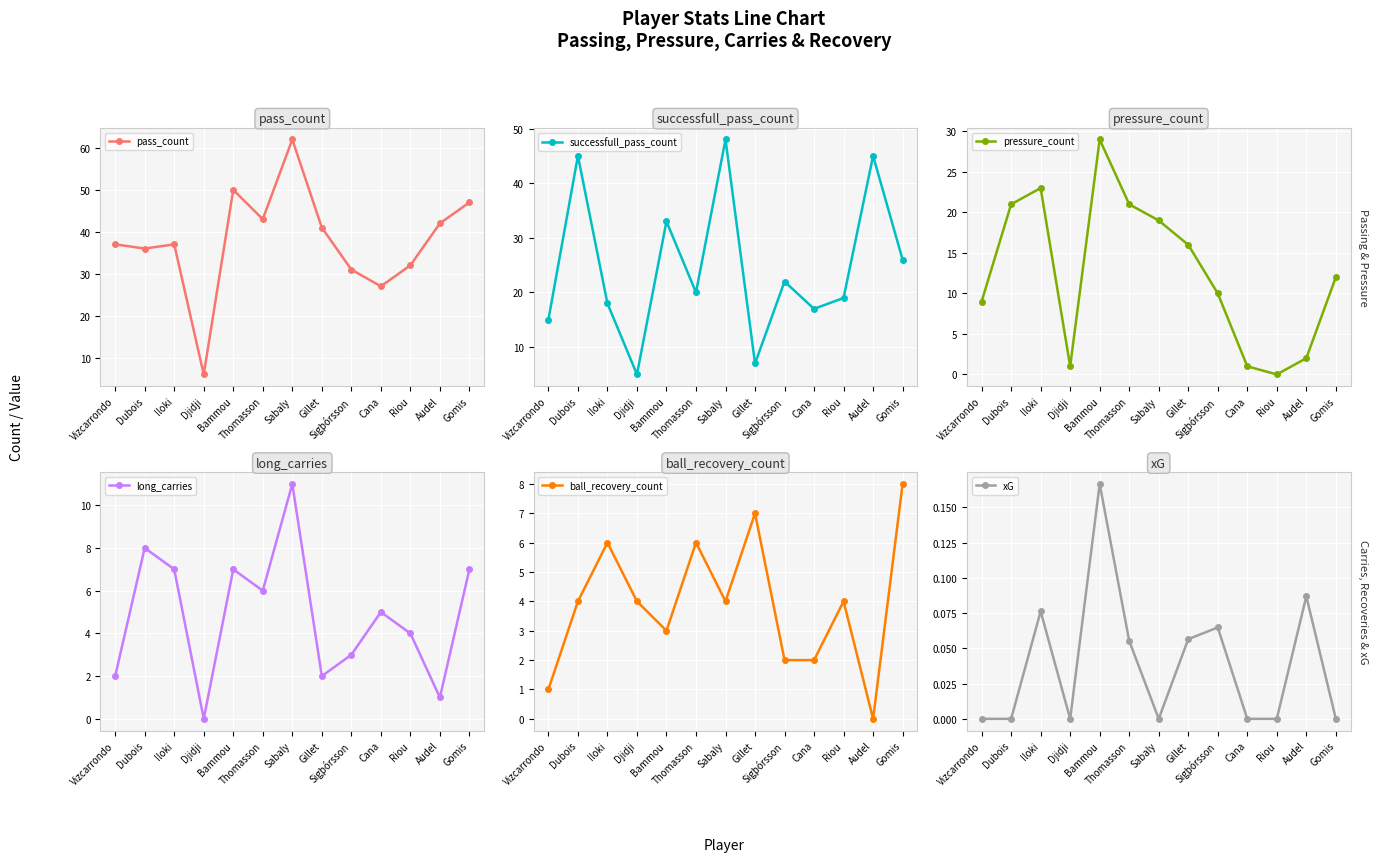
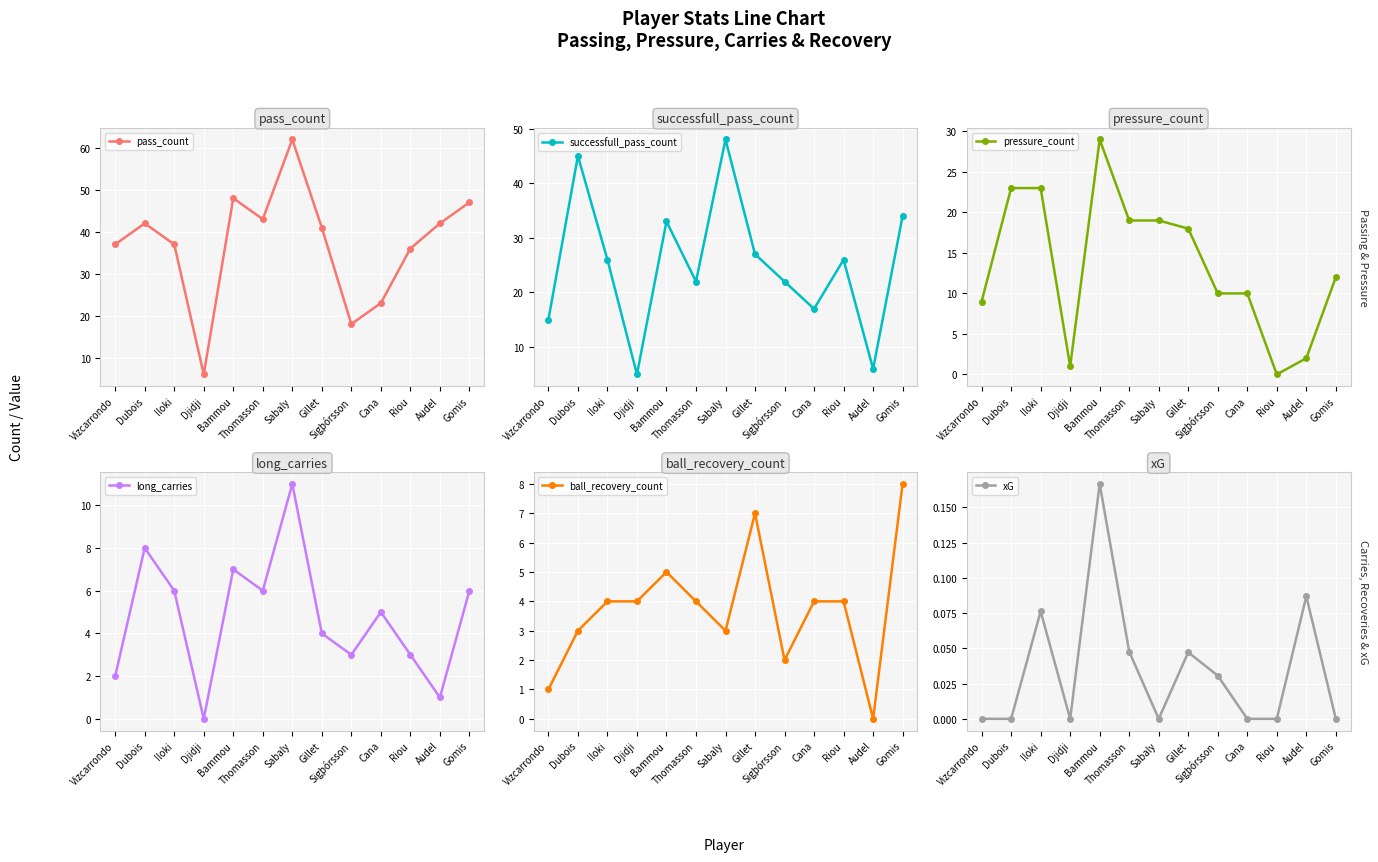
  {
    "pass_count": {
      "Vizcarrondo": 37,
-     "Dubois": 36,
+     "Dubois": 42,
      "Iloki": 37,
      "Djidji": 6,
-     "Bammou": 50,
+     "Bammou": 48,
      "Thomasson": 43,
      "Sabaly": 62,
      "Gillet": 41,
-     "Sigþórsson": 31,
-     "Cana": 27,
-     "Riou": 32,
+     "Sigþórsson": 18,
+     "Cana": 23,
+     "Riou": 36,
      "Audel": 42,
      "Gomis": 47
    },
    "successfull_pass_count": {
      "Vizcarrondo": 15,
      "Dubois": 45,
-     "Iloki": 18,
+     "Iloki": 26,
      "Djidji": 5,
      "Bammou": 33,
-     "Thomasson": 20,
+     "Thomasson": 22,
      "Sabaly": 48,
-     "Gillet": 7,
+     "Gillet": 27,
      "Sigþórsson": 22,
      "Cana": 17,
-     "Riou": 19,
-     "Audel": 45,
-     "Gomis": 26
+     "Riou": 26,
+     "Audel": 6,
+     "Gomis": 34
    },
    "pressure_count": {
      "Vizcarrondo": 9,
-     "Dubois": 21,
+     "Dubois": 23,
      "Iloki": 23,
      "Djidji": 1,
      "Bammou": 29,
-     "Thomasson": 21,
+     "Thomasson": 19,
      "Sabaly": 19,
-     "Gillet": 16,
+     "Gillet": 18,
      "Sigþórsson": 10,
-     "Cana": 1,
+     "Cana": 10,
      "Riou": 0,
      "Audel": 2,
      "Gomis": 12
    },
    "long_carries": {
      "Vizcarrondo": 2,
      "Dubois": 8,
-     "Iloki": 7,
+     "Iloki": 6,
      "Djidji": 0,
      "Bammou": 7,
      "Thomasson": 6,
      "Sabaly": 11,
-     "Gillet": 2,
+     "Gillet": 4,
      "Sigþórsson": 3,
      "Cana": 5,
-     "Riou": 4,
+     "Riou": 3,
      "Audel": 1,
-     "Gomis": 7
+     "Gomis": 6
    },
    "ball_recovery_count": {
      "Vizcarrondo": 1,
-     "Dubois": 4,
-     "Iloki": 6,
+     "Dubois": 3,
+     "Iloki": 4,
      "Djidji": 4,
-     "Bammou": 3,
-     "Thomasson": 6,
-     "Sabaly": 4,
+     "Bammou": 5,
+     "Thomasson": 4,
+     "Sabaly": 3,
      "Gillet": 7,
      "Sigþórsson": 2,
-     "Cana": 2,
+     "Cana": 4,
      "Riou": 4,
      "Audel": 0,
      "Gomis": 8
    },
    "xG": {
      "Vizcarrondo": 0.000,
      "Dubois": 0.000,
      "Iloki": 0.076,
      "Djidji": 0.000,
      "Bammou": 0.167,
-     "Thomasson": 0.055,
+     "Thomasson": 0.048,
      "Sabaly": 0.000,
-     "Gillet": 0.056,
-     "Sigþórsson": 0.065,
+     "Gillet": 0.047,
+     "Sigþórsson": 0.031,
      "Cana": 0.000,
      "Riou": 0.000,
      "Audel": 0.087,
      "Gomis": 0.000
    }
  }
